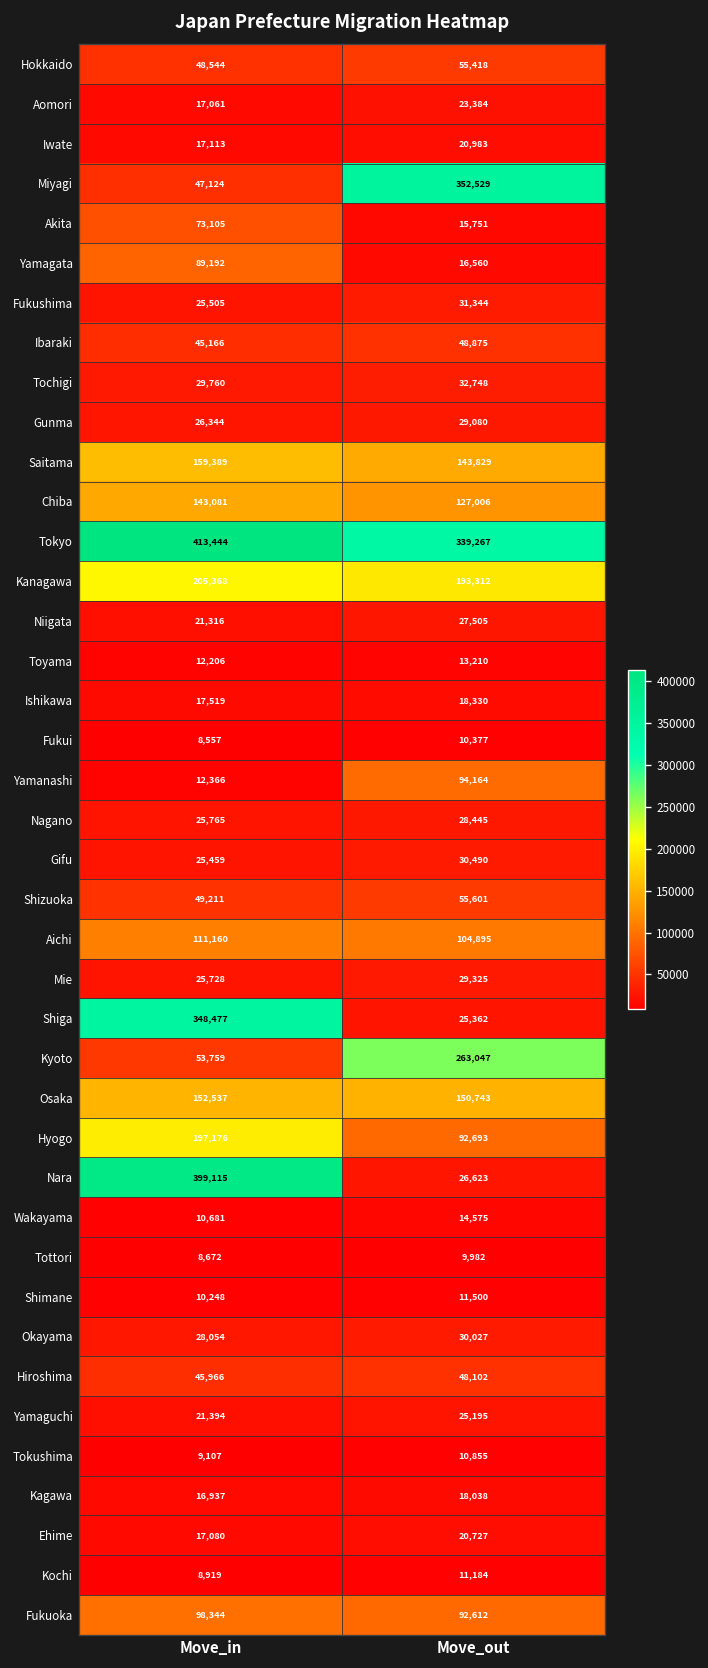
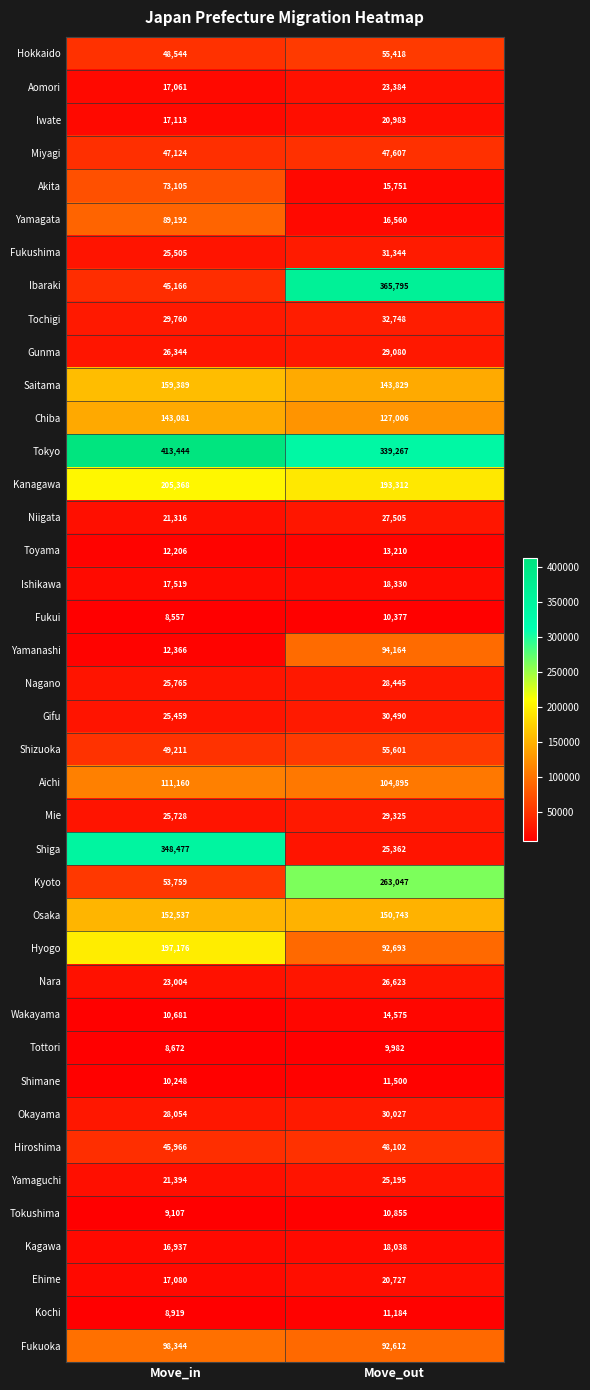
  {
    "Hokkaido": {
      "Move_in": "48,544",
      "Move_out": "55,418"
    },
    "Aomori": {
      "Move_in": "17,061",
      "Move_out": "23,384"
    },
    "Iwate": {
      "Move_in": "17,113",
      "Move_out": "20,983"
    },
    "Miyagi": {
      "Move_in": "47,124",
-     "Move_out": "352,529"
+     "Move_out": "47,607"
    },
    "Akita": {
      "Move_in": "73,105",
      "Move_out": "15,751"
    },
    "Yamagata": {
      "Move_in": "89,192",
      "Move_out": "16,560"
    },
    "Fukushima": {
      "Move_in": "25,505",
      "Move_out": "31,344"
    },
    "Ibaraki": {
      "Move_in": "45,166",
-     "Move_out": "48,875"
+     "Move_out": "365,795"
    },
    "Tochigi": {
      "Move_in": "29,760",
      "Move_out": "32,748"
    },
    "Gunma": {
      "Move_in": "26,344",
      "Move_out": "29,080"
    },
    "Saitama": {
      "Move_in": "159,389",
      "Move_out": "143,829"
    },
    "Chiba": {
      "Move_in": "143,081",
      "Move_out": "127,006"
    },
    "Tokyo": {
      "Move_in": "413,444",
      "Move_out": "339,267"
    },
    "Kanagawa": {
      "Move_in": "205,368",
      "Move_out": "193,312"
    },
    "Niigata": {
      "Move_in": "21,316",
      "Move_out": "27,505"
    },
    "Toyama": {
      "Move_in": "12,206",
      "Move_out": "13,210"
    },
    "Ishikawa": {
      "Move_in": "17,519",
      "Move_out": "18,330"
    },
    "Fukui": {
      "Move_in": "8,557",
      "Move_out": "10,377"
    },
    "Yamanashi": {
      "Move_in": "12,366",
      "Move_out": "94,164"
    },
    "Nagano": {
      "Move_in": "25,765",
      "Move_out": "28,445"
    },
    "Gifu": {
      "Move_in": "25,459",
      "Move_out": "30,490"
    },
    "Shizuoka": {
      "Move_in": "49,211",
      "Move_out": "55,601"
    },
    "Aichi": {
      "Move_in": "111,160",
      "Move_out": "104,895"
    },
    "Mie": {
      "Move_in": "25,728",
      "Move_out": "29,325"
    },
    "Shiga": {
      "Move_in": "348,477",
      "Move_out": "25,362"
    },
    "Kyoto": {
      "Move_in": "53,759",
      "Move_out": "263,047"
    },
    "Osaka": {
      "Move_in": "152,537",
      "Move_out": "150,743"
    },
    "Hyogo": {
      "Move_in": "197,176",
      "Move_out": "92,693"
    },
    "Nara": {
-     "Move_in": "399,115",
+     "Move_in": "23,004",
      "Move_out": "26,623"
    },
    "Wakayama": {
      "Move_in": "10,681",
      "Move_out": "14,575"
    },
    "Tottori": {
      "Move_in": "8,672",
      "Move_out": "9,982"
    },
    "Shimane": {
      "Move_in": "10,248",
      "Move_out": "11,500"
    },
    "Okayama": {
      "Move_in": "28,054",
      "Move_out": "30,027"
    },
    "Hiroshima": {
      "Move_in": "45,966",
      "Move_out": "48,102"
    },
    "Yamaguchi": {
      "Move_in": "21,394",
      "Move_out": "25,195"
    },
    "Tokushima": {
      "Move_in": "9,107",
      "Move_out": "10,855"
    },
    "Kagawa": {
      "Move_in": "16,937",
      "Move_out": "18,038"
    },
    "Ehime": {
      "Move_in": "17,080",
      "Move_out": "20,727"
    },
    "Kochi": {
      "Move_in": "8,919",
      "Move_out": "11,184"
    },
    "Fukuoka": {
      "Move_in": "98,344",
      "Move_out": "92,612"
    }
  }
